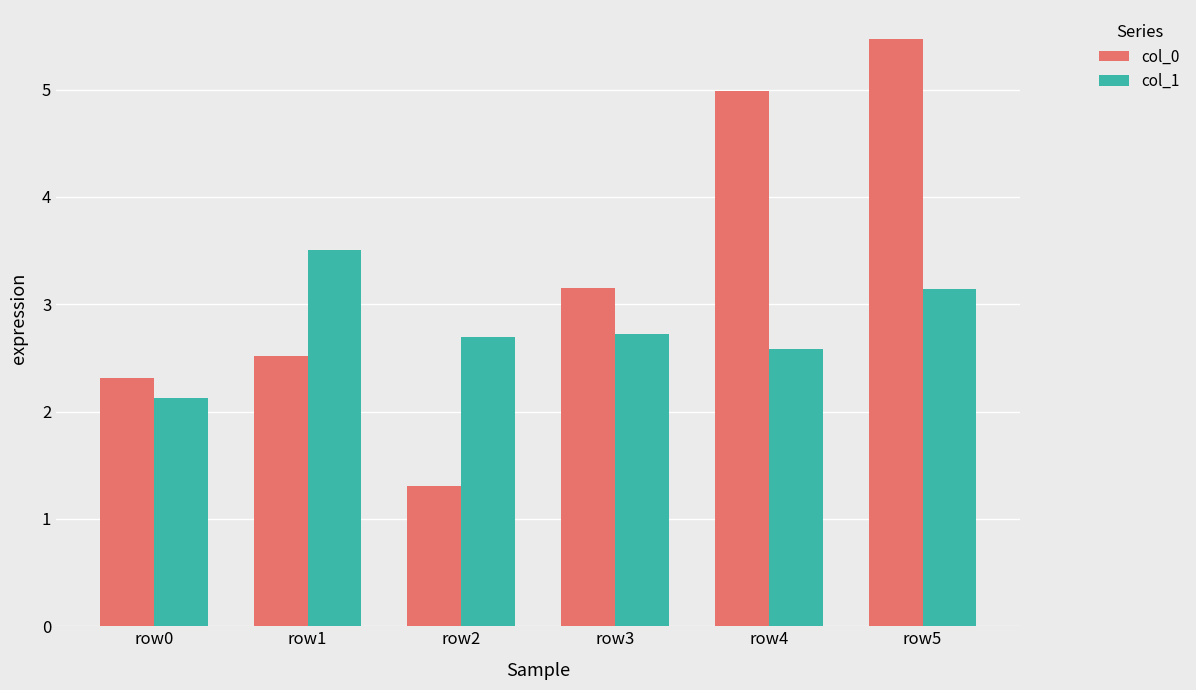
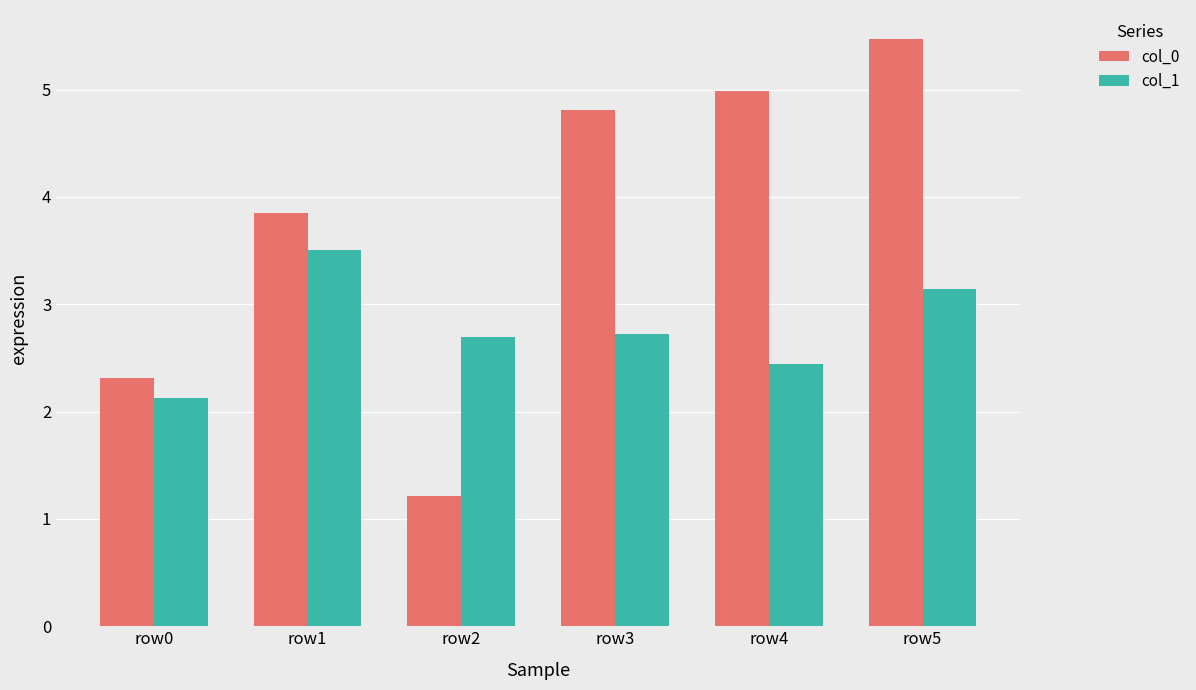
  {
    "col_0": {
      "row0": 2.31,
-     "row1": 2.52,
-     "row2": 1.30,
-     "row3": 3.15,
+     "row1": 3.85,
+     "row2": 1.21,
+     "row3": 4.81,
      "row4": 4.99,
      "row5": 5.47
    },
    "col_1": {
      "row0": 2.13,
      "row1": 3.50,
      "row2": 2.70,
      "row3": 2.73,
-     "row4": 2.58,
+     "row4": 2.44,
      "row5": 3.14
    }
  }
